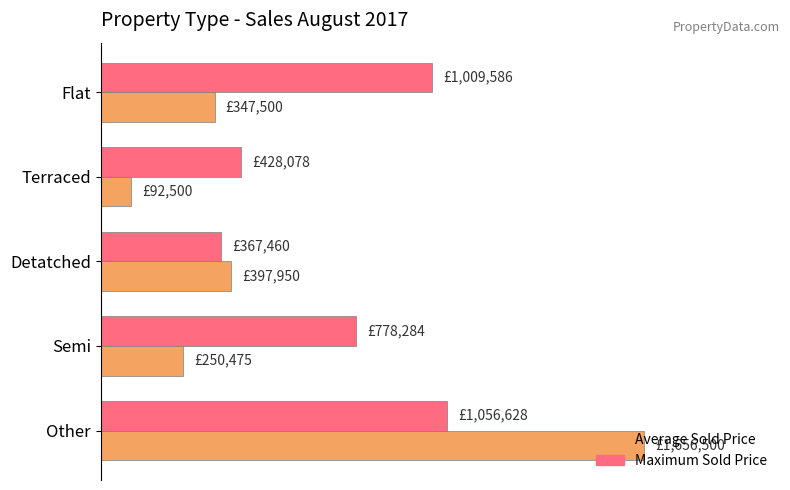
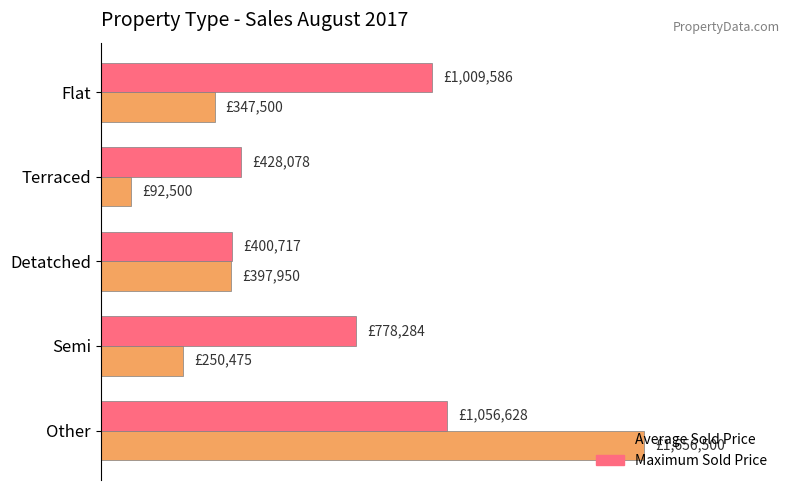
  {
    "Average Sold Price": {
      "Flat": "£347,500",
      "Terraced": "£92,500",
      "Detatched": "£397,950",
      "Semi": "£250,475",
      "Other": "£1,656,500"
    },
    "Maximum Sold Price": {
      "Flat": "£1,009,586",
      "Terraced": "£428,078",
-     "Detatched": "£367,460",
+     "Detatched": "£400,717",
      "Semi": "£778,284",
      "Other": "£1,056,628"
    }
  }
